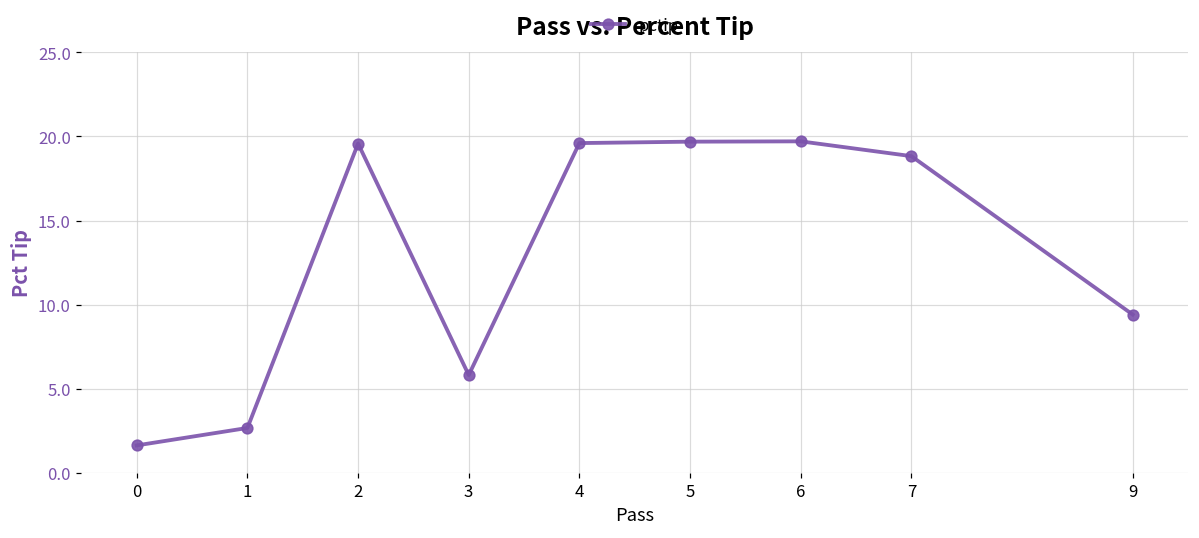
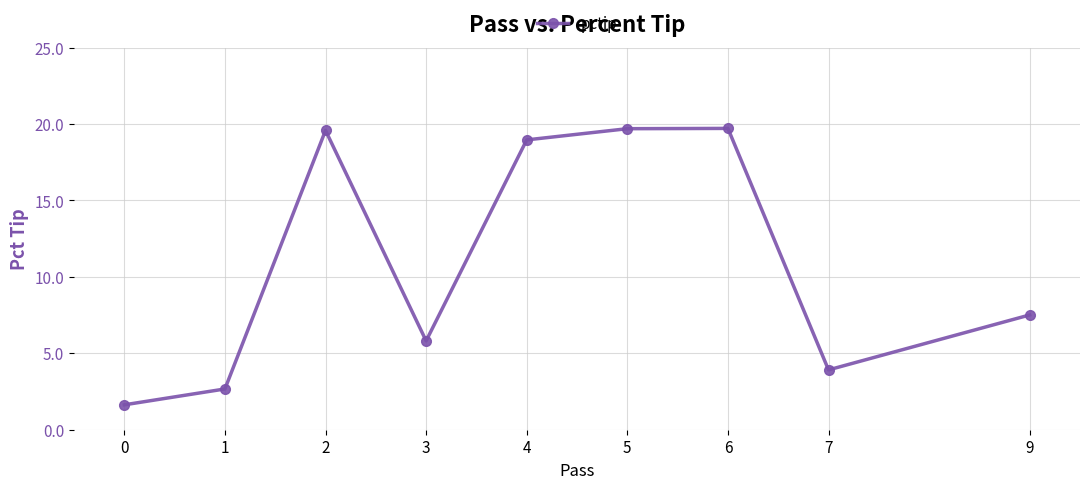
  {
    "0": 1.6,
    "1": 2.7,
    "2": 19.6,
    "3": 5.8,
-   "4": 19.6,
+   "4": 19.0,
    "5": 19.7,
    "6": 19.7,
-   "7": 18.8,
-   "9": 9.4
+   "7": 3.9,
+   "9": 7.5
  }
